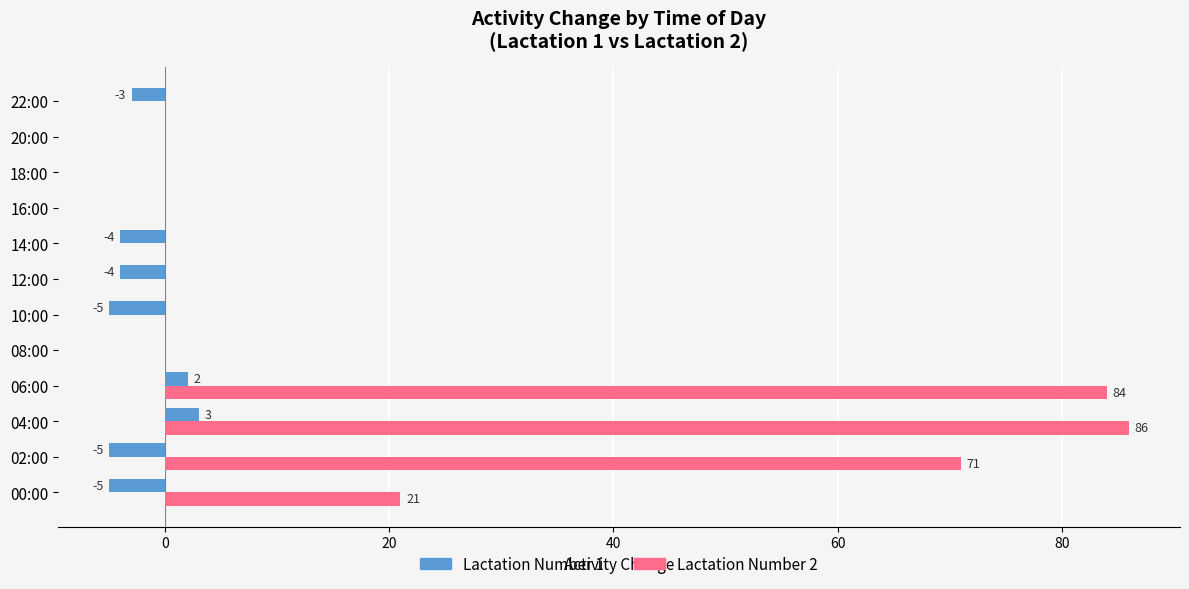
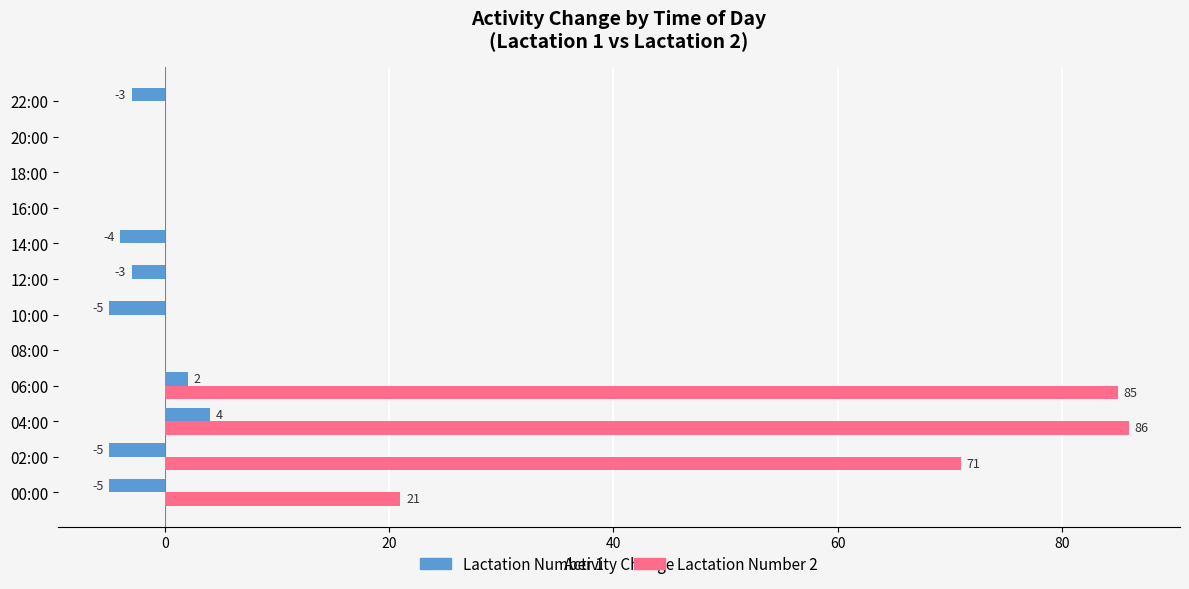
  {
    "Lactation Number 1": {
      "22:00": -3,
      "14:00": -4,
-     "12:00": -4,
+     "12:00": -3,
      "10:00": -5,
      "06:00": 2,
-     "04:00": 3,
+     "04:00": 4,
      "02:00": -5,
      "00:00": -5
    },
    "Lactation Number 2": {
-     "06:00": 84,
+     "06:00": 85,
      "04:00": 86,
      "02:00": 71,
      "00:00": 21
    }
  }
